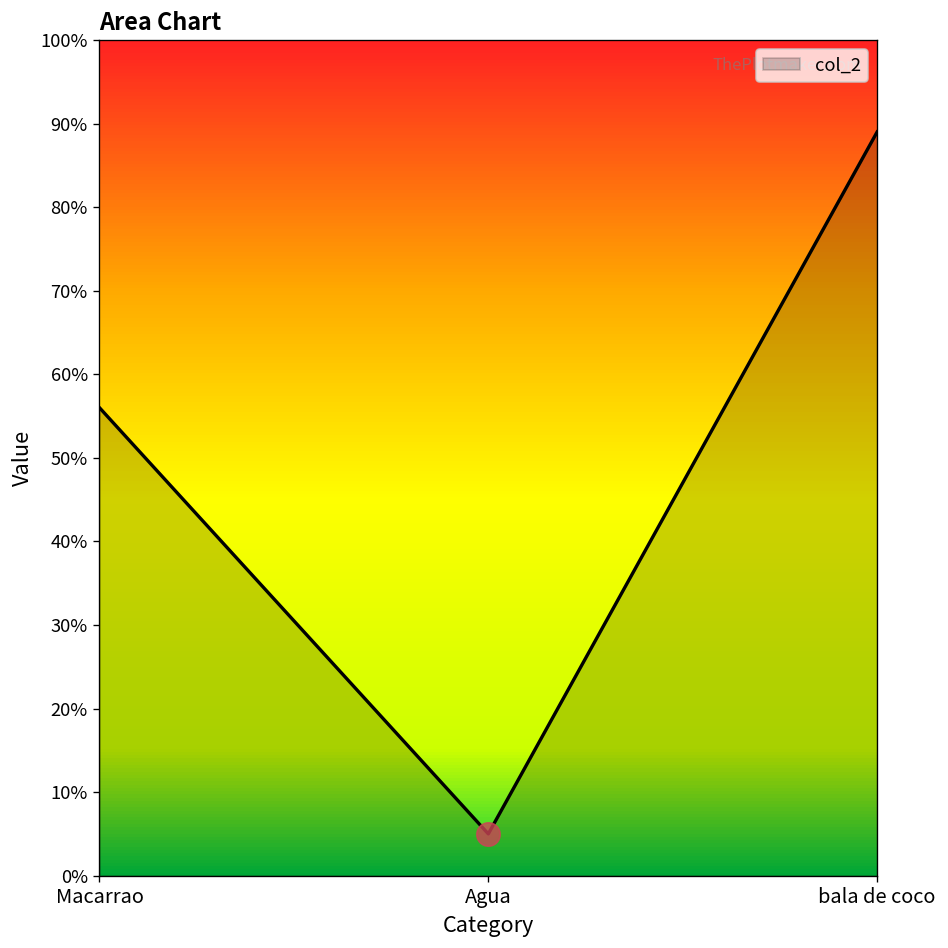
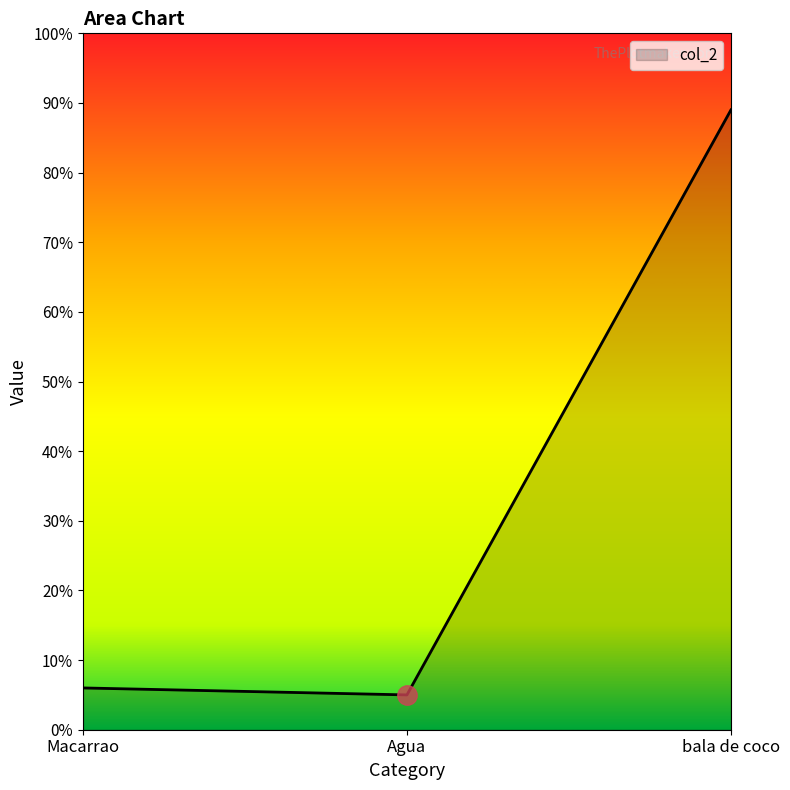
  {
    "col_2": {
-     "Macarrao": "56%",
+     "Macarrao": "6%",
      "bala de coco": "89%"
    }
  }
